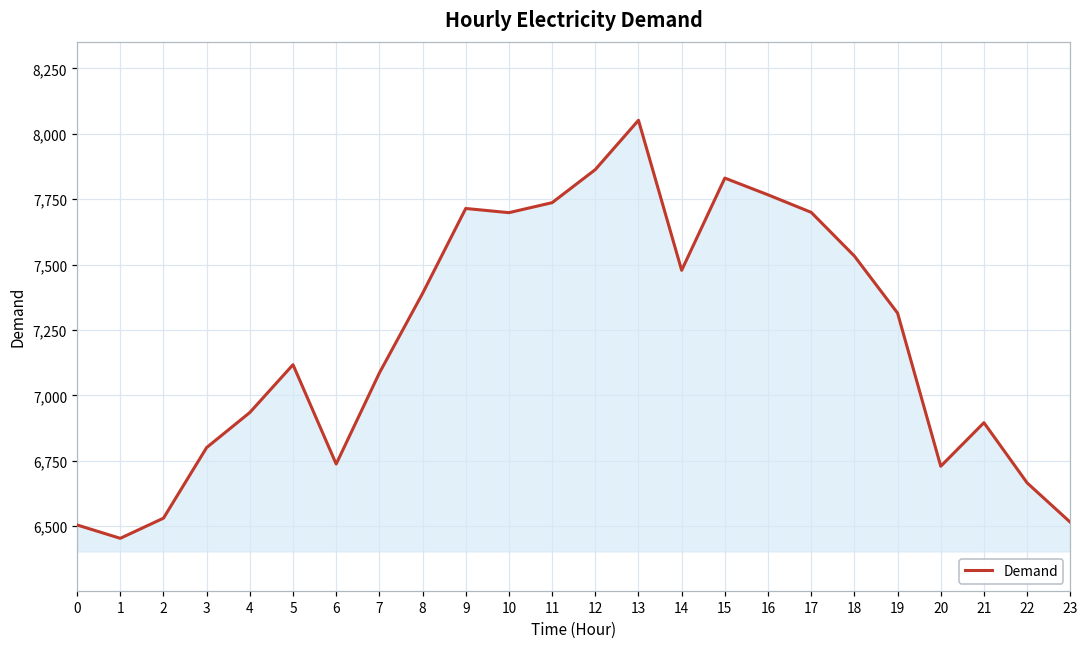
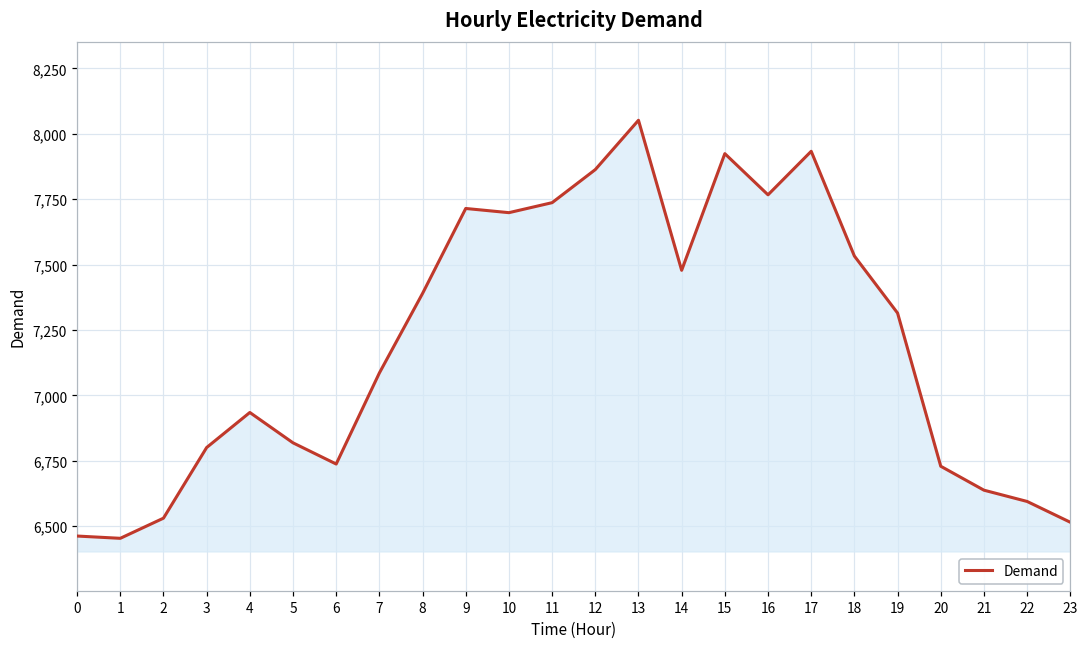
  {
-   "0": "6,510",
+   "0": "6,460",
    "1": "6,450",
    "2": "6,530",
    "3": "6,800",
    "4": "6,940",
-   "5": "7,120",
+   "5": "6,820",
    "6": "6,740",
    "7": "7,090",
    "8": "7,390",
    "9": "7,710",
    "10": "7,700",
    "11": "7,740",
    "12": "7,860",
    "13": "8,050",
    "14": "7,480",
-   "15": "7,830",
+   "15": "7,920",
    "16": "7,770",
-   "17": "7,700",
+   "17": "7,930",
    "18": "7,530",
    "19": "7,320",
    "20": "6,730",
-   "21": "6,900",
-   "22": "6,670",
+   "21": "6,640",
+   "22": "6,590",
    "23": "6,520"
  }
